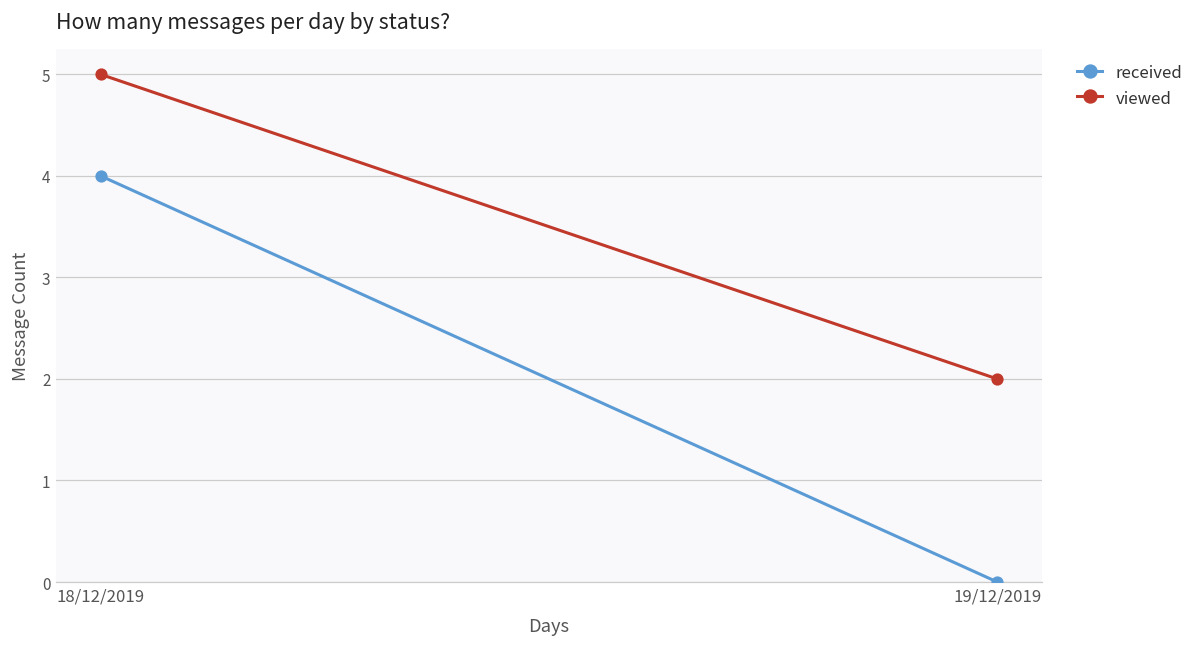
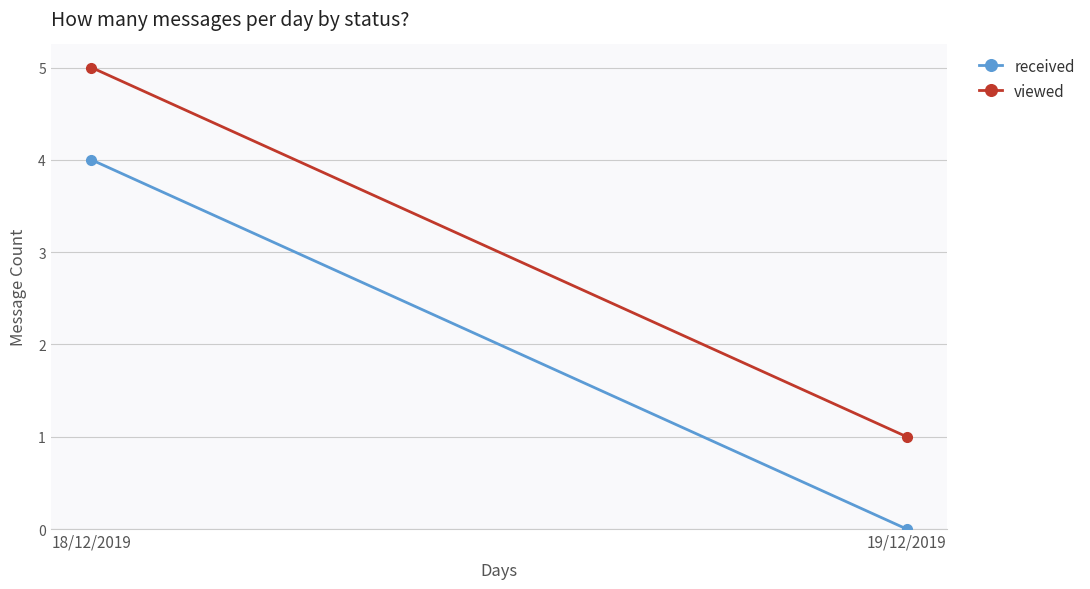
  {
    "received": {
      "18/12/2019": 4,
      "19/12/2019": 0
    },
    "viewed": {
      "18/12/2019": 5,
-     "19/12/2019": 2
+     "19/12/2019": 1
    }
  }
